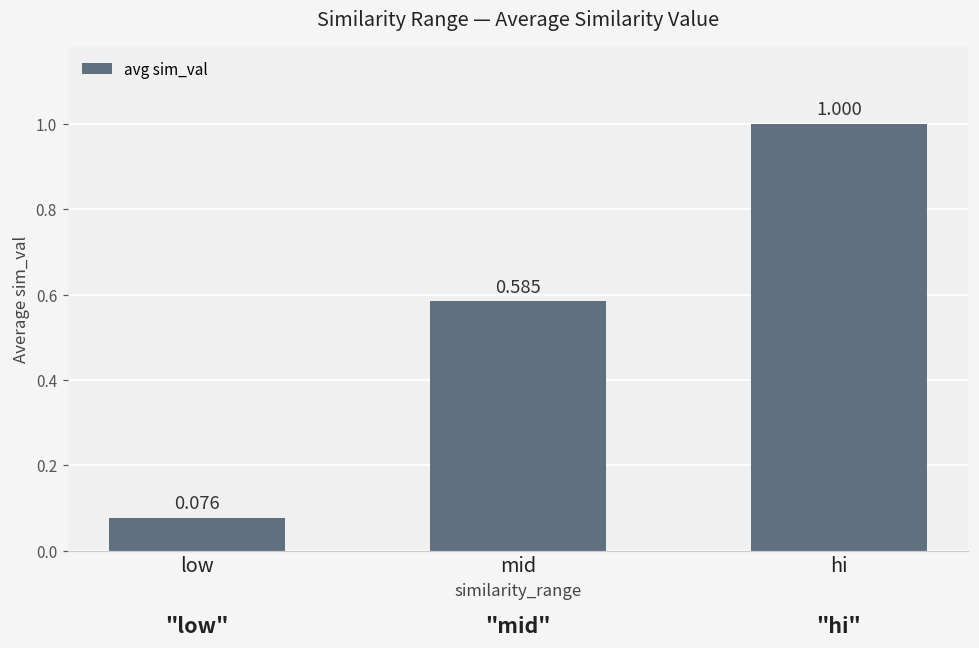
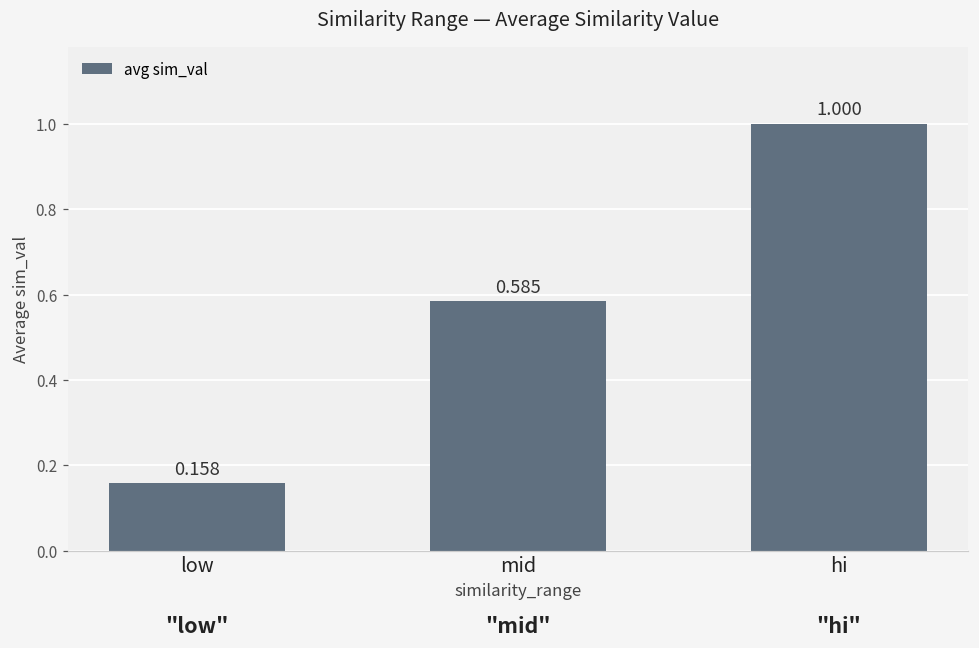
  {
-   "low": 0.076,
+   "low": 0.158,
    "mid": 0.585,
    "hi": 1.000
  }
